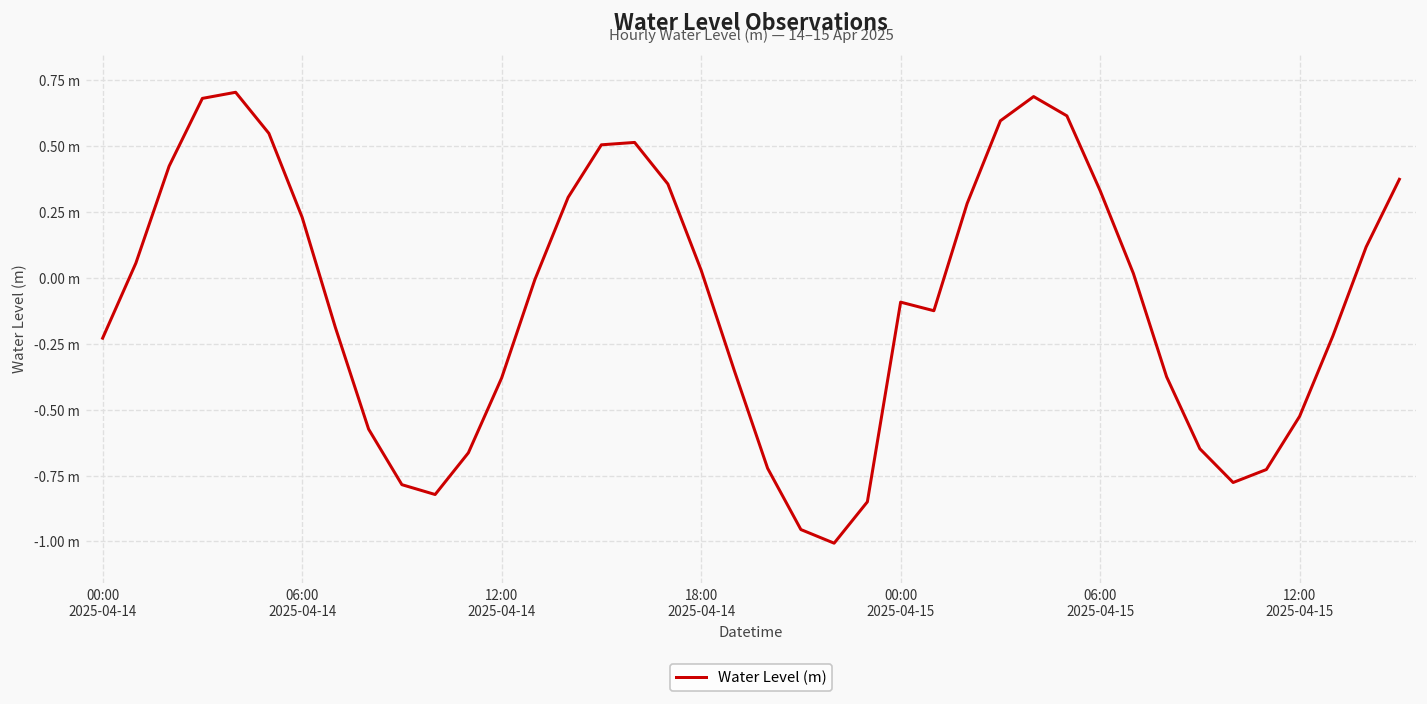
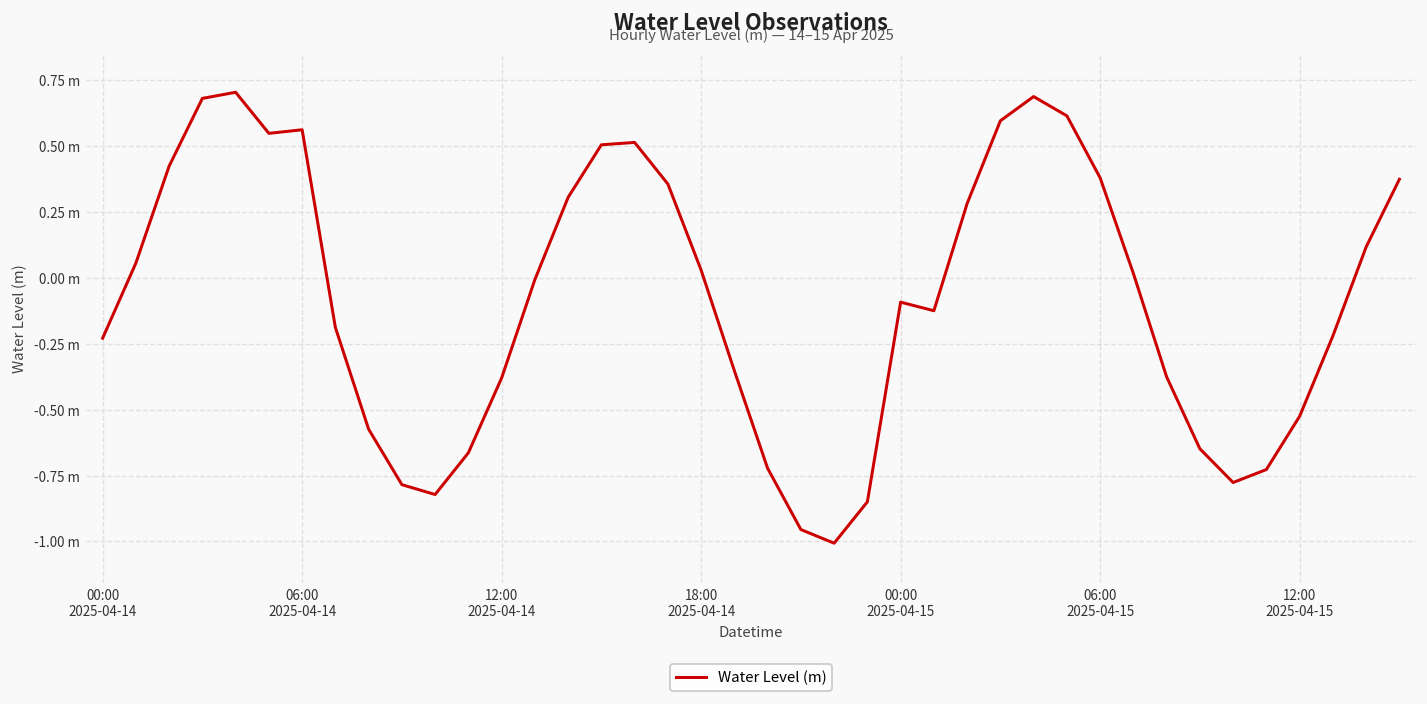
  {
    "00:00 2025-04-14": "-0.23 m",
-   "06:00 2025-04-14": "0.23 m",
+   "06:00 2025-04-14": "0.56 m",
    "12:00 2025-04-14": "-0.38 m",
    "18:00 2025-04-14": "0.03 m",
    "00:00 2025-04-15": "-0.09 m",
-   "06:00 2025-04-15": "0.33 m",
+   "06:00 2025-04-15": "0.38 m",
    "12:00 2025-04-15": "-0.53 m"
  }
